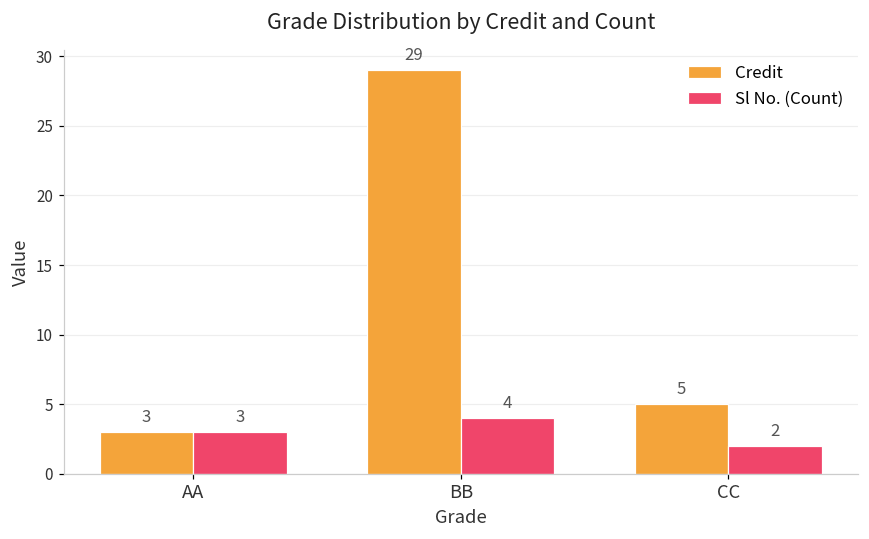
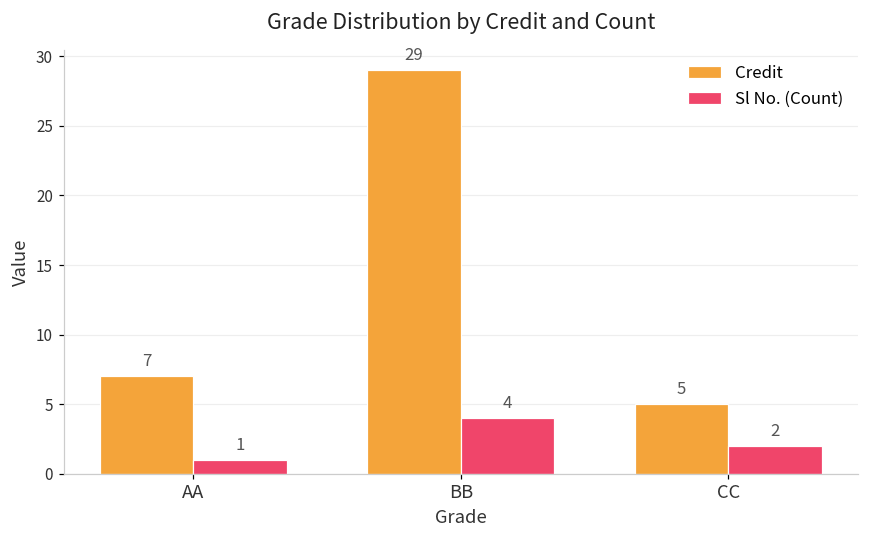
  {
    "Credit": {
-     "AA": 3,
+     "AA": 7,
      "BB": 29,
      "CC": 5
    },
    "Sl No. (Count)": {
-     "AA": 3,
+     "AA": 1,
      "BB": 4,
      "CC": 2
    }
  }
